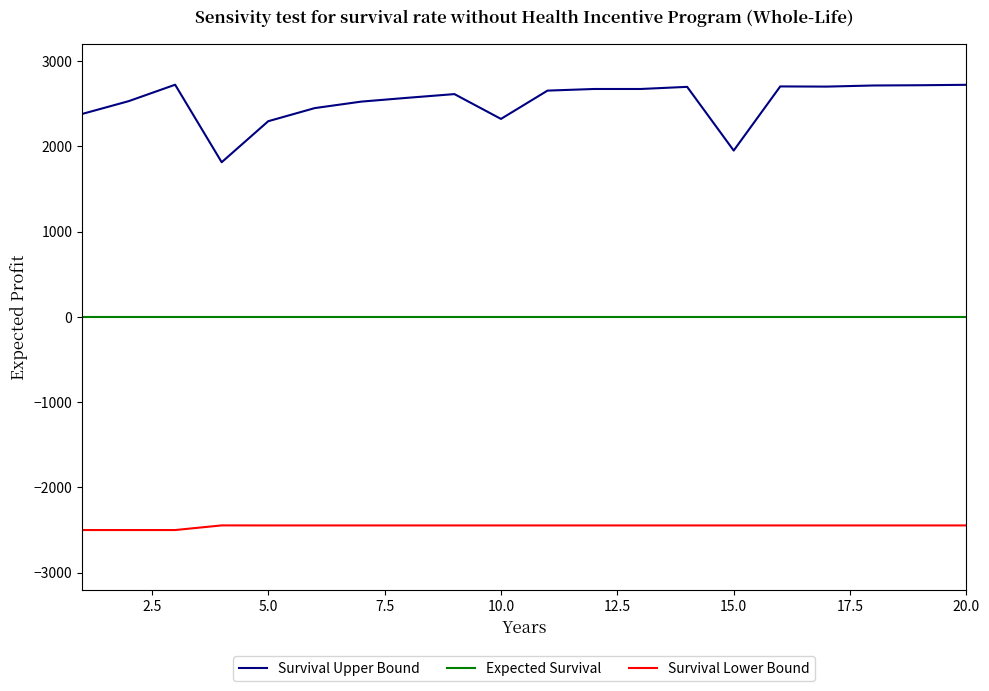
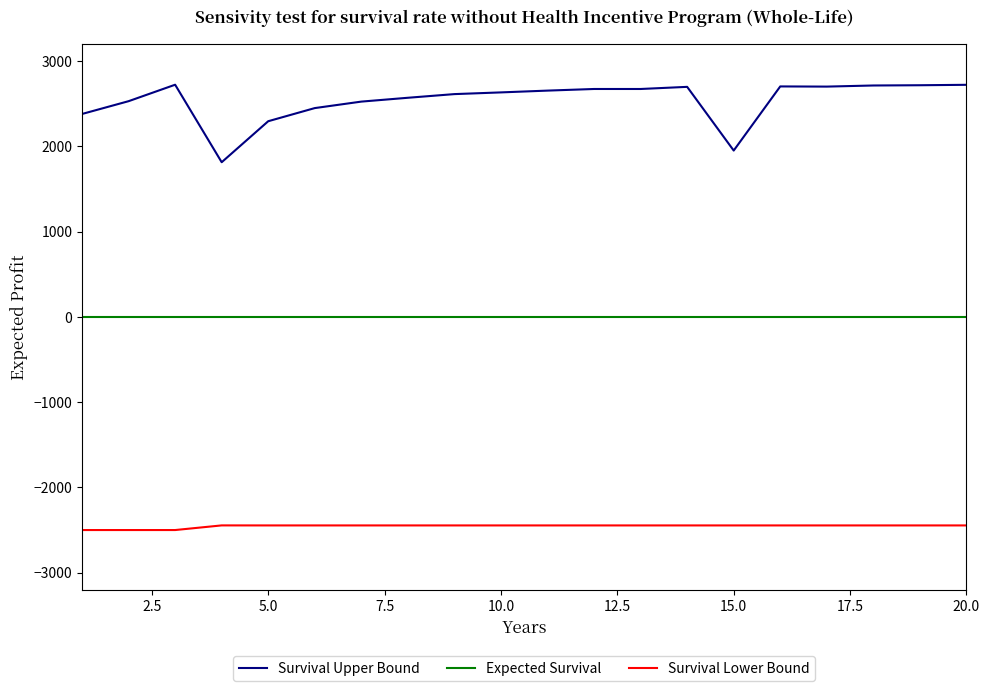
  {
    "Survival Upper Bound": {
      "5.0": 2300,
-     "10.0": 2300,
+     "10.0": 2600,
      "15.0": 2000,
      "20.0": 2700
    },
    "Expected Survival": {
      "5.0": 0,
      "10.0": 0,
      "15.0": 0,
      "20.0": 0
    },
    "Survival Lower Bound": {
      "5.0": -2400,
      "10.0": -2400,
      "15.0": -2400,
      "20.0": -2400
    }
  }
